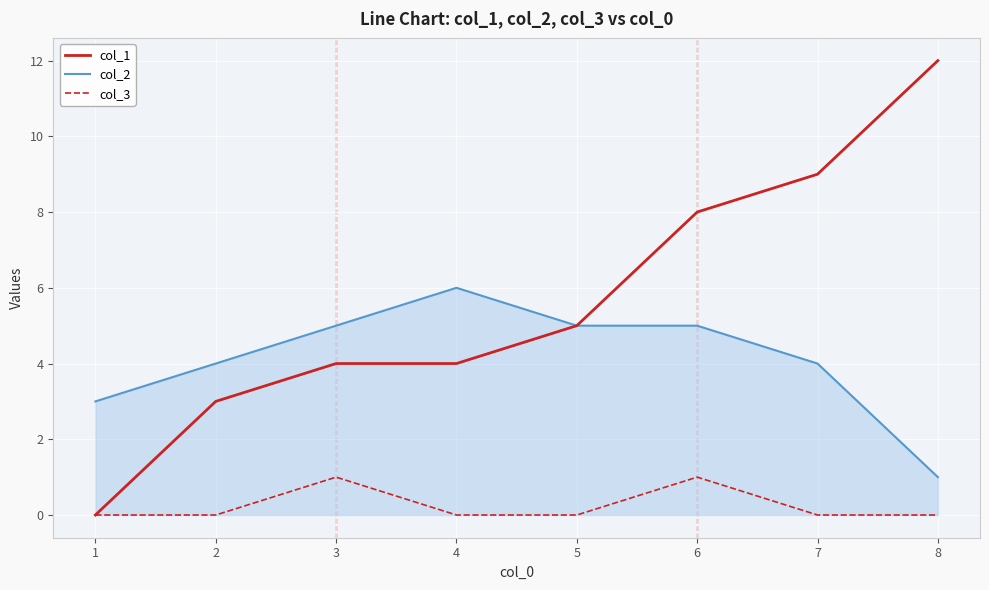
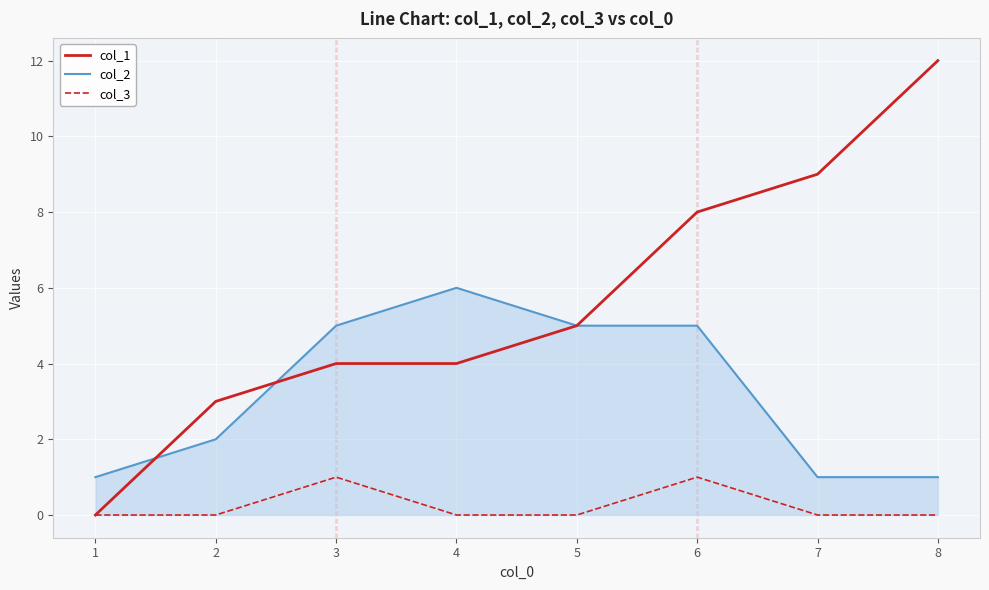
  {
    "col_2": {
-     "1": 3,
-     "2": 4,
+     "1": 1,
+     "2": 2,
      "3": 5,
      "4": 6,
      "6": 5,
-     "7": 4,
+     "7": 1,
      "8": 1
    }
  }
